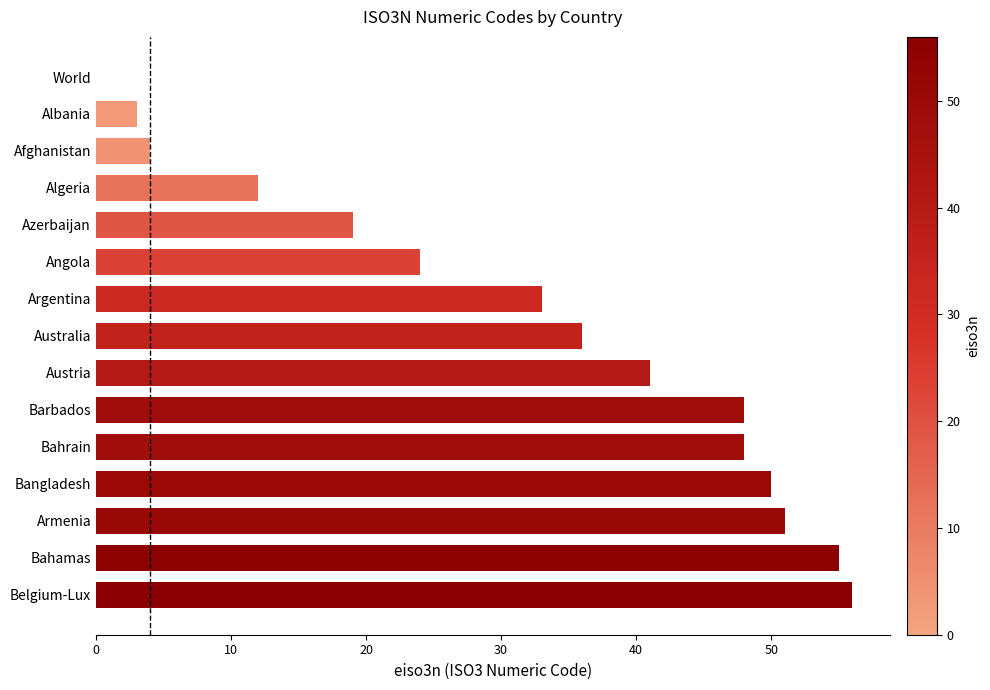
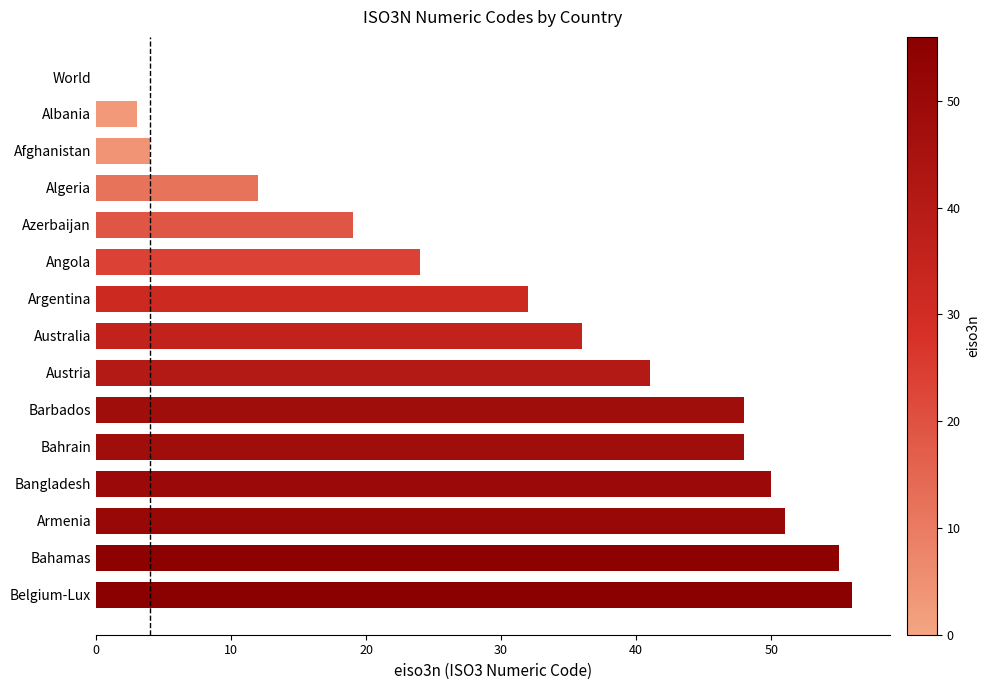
  {
    "World": 0,
    "Albania": 3,
    "Afghanistan": 4,
    "Algeria": 12,
    "Azerbaijan": 19,
    "Angola": 24,
-   "Argentina": 33,
+   "Argentina": 32,
    "Australia": 36,
    "Austria": 41,
    "Barbados": 48,
    "Bahrain": 48,
    "Bangladesh": 50,
    "Armenia": 51,
    "Bahamas": 55,
    "Belgium-Lux": 56
  }
